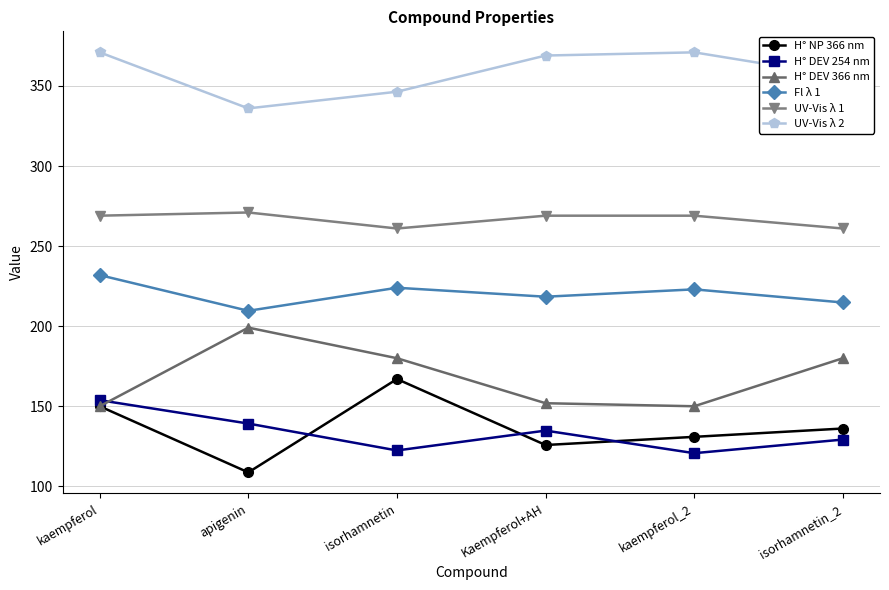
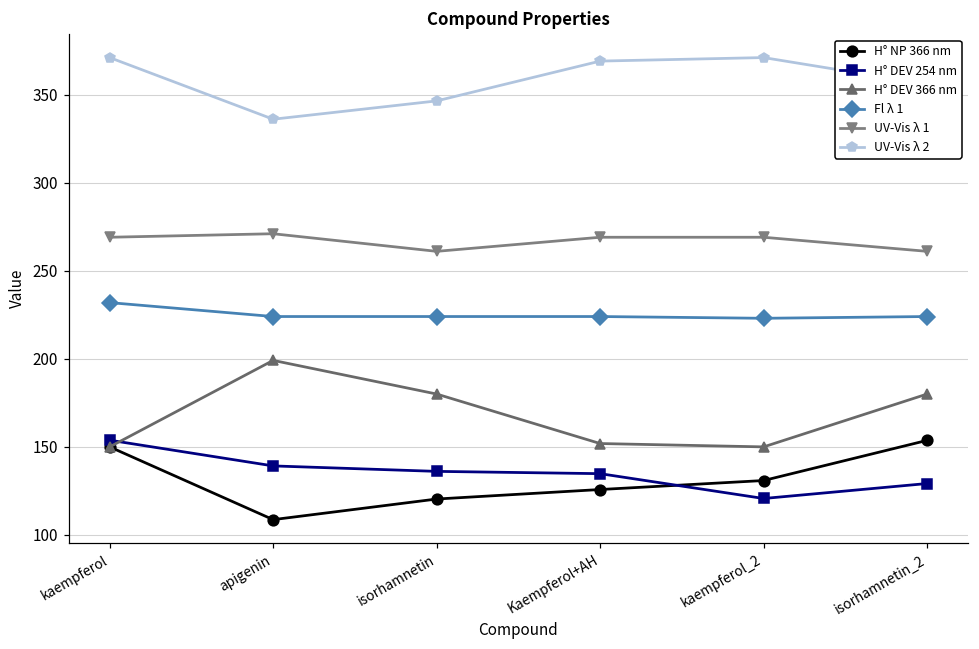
  {
    "H° NP 366 nm": {
      "apigenin": 109,
-     "isorhamnetin": 167,
+     "isorhamnetin": 120,
      "Kaempferol+AH": 126,
      "kaempferol_2": 131,
-     "isorhamnetin_2": 136
+     "isorhamnetin_2": 154
    },
    "H° DEV 254 nm": {
      "kaempferol": 154,
      "apigenin": 139,
-     "isorhamnetin": 122,
+     "isorhamnetin": 136,
      "Kaempferol+AH": 135,
      "kaempferol_2": 121,
      "isorhamnetin_2": 129
    },
    "Fl λ 1": {
      "kaempferol": 232,
-     "apigenin": 210,
+     "apigenin": 224,
      "isorhamnetin": 224,
-     "Kaempferol+AH": 218,
+     "Kaempferol+AH": 224,
      "kaempferol_2": 223,
-     "isorhamnetin_2": 215
+     "isorhamnetin_2": 224
    },
    "UV-Vis λ 2": {
      "kaempferol": 371,
      "apigenin": 336,
      "isorhamnetin": 346,
      "Kaempferol+AH": 369,
      "kaempferol_2": 371
    }
  }
